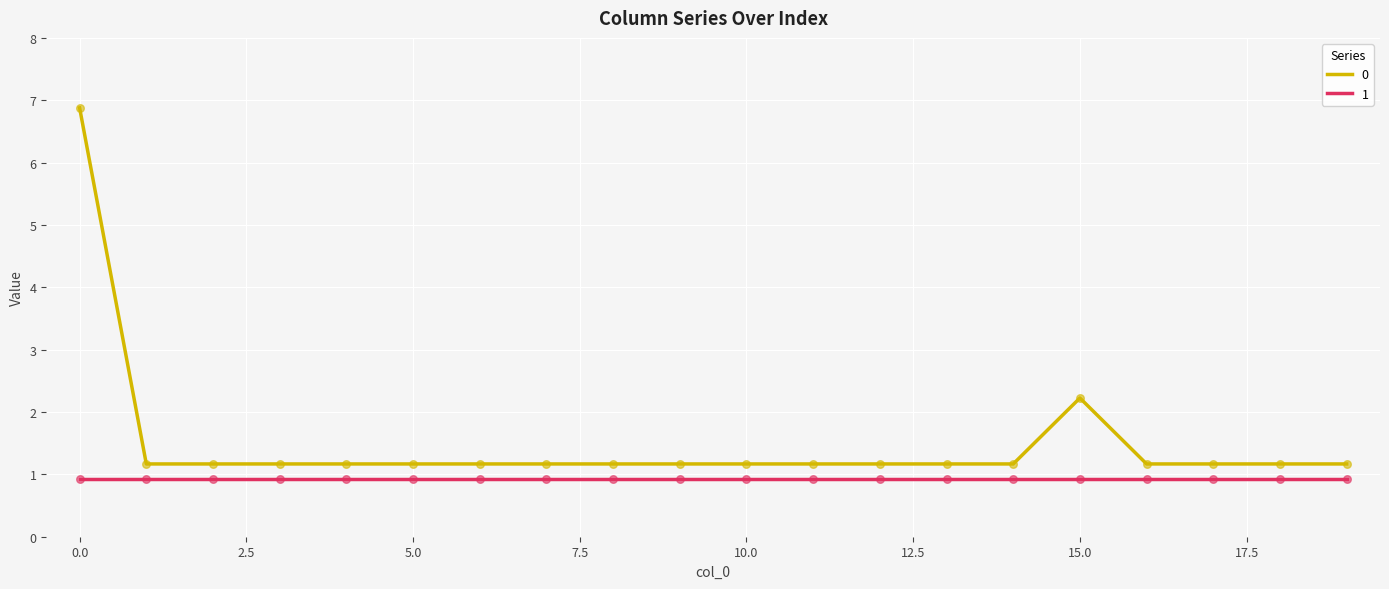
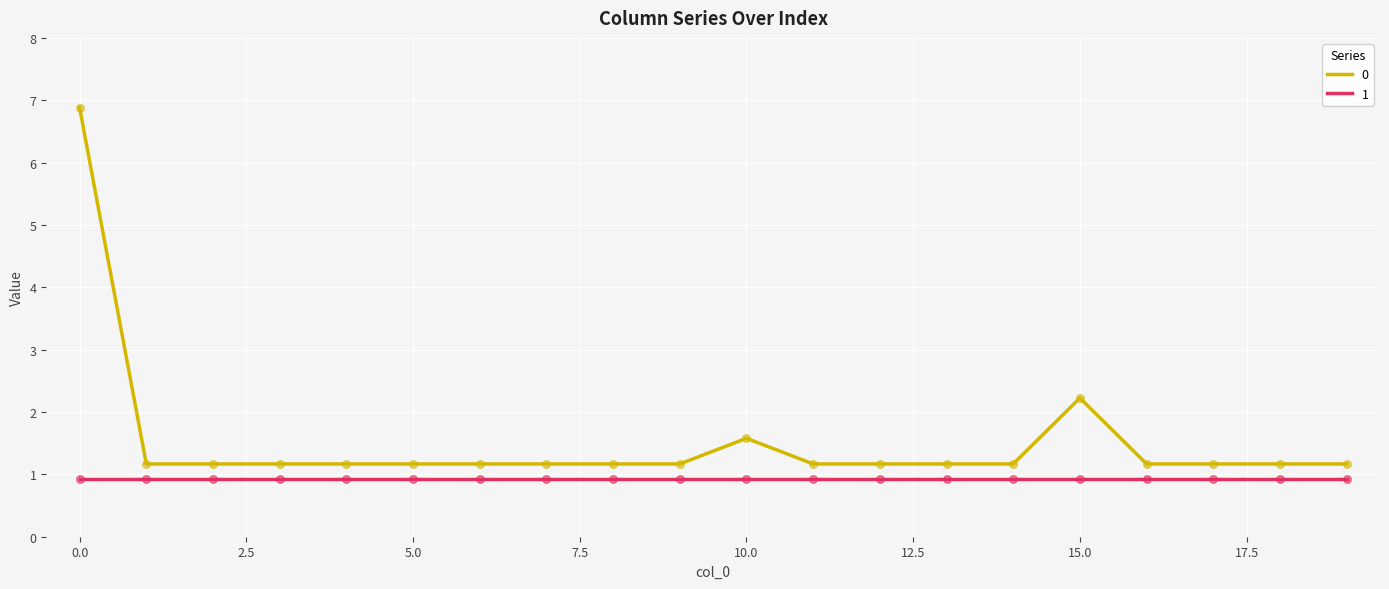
  {
    "0": {
      "0.0": 6.9,
      "5.0": 1.2,
-     "10.0": 1.2,
+     "10.0": 1.6,
      "15.0": 2.2
    },
    "1": {
      "0.0": 0.9,
      "5.0": 0.9,
      "10.0": 0.9,
      "15.0": 0.9
    }
  }
